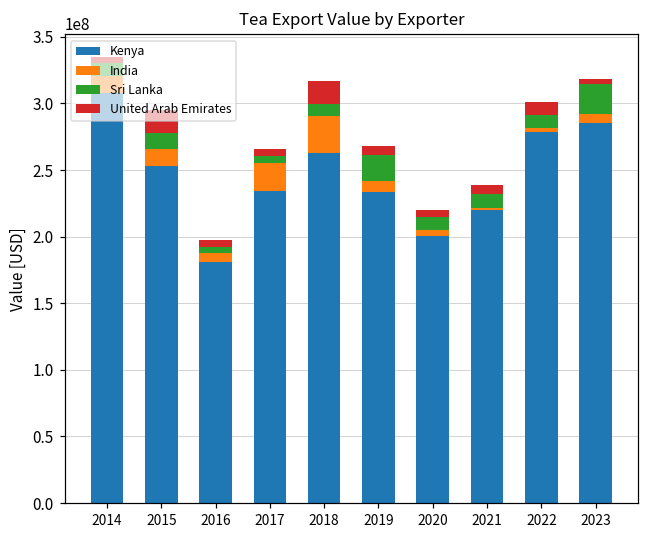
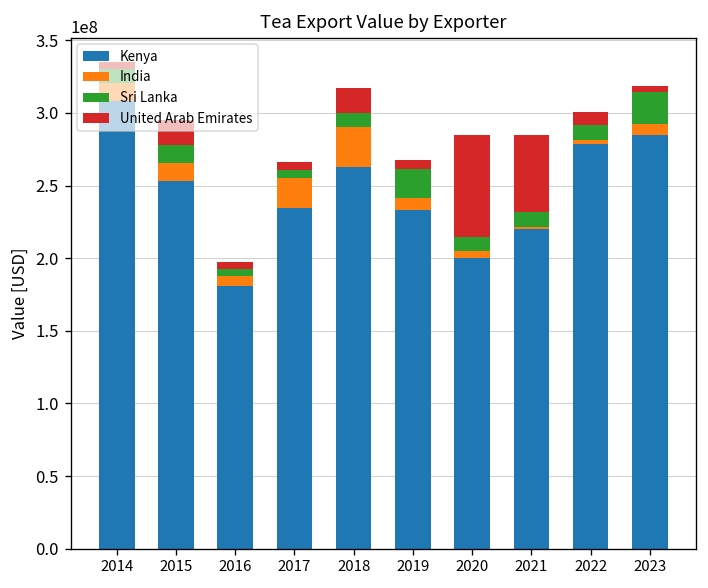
  {
    "Kenya": {
      "2015": 253000000,
      "2016": 181000000,
      "2017": 234000000,
      "2018": 263000000,
      "2019": 233000000,
      "2020": 200000000,
      "2021": 220000000,
      "2022": 279000000,
      "2023": 285000000
    },
    "India": {
      "2015": 13000000,
      "2016": 7000000,
      "2017": 21000000,
      "2018": 27000000,
      "2019": 8000000,
      "2020": 4000000,
      "2022": 3000000,
      "2023": 7000000
    },
    "Sri Lanka": {
      "2015": 12000000,
      "2016": 4000000,
      "2017": 6000000,
      "2018": 9000000,
      "2019": 20000000,
      "2020": 10000000,
      "2021": 10000000,
      "2022": 10000000,
      "2023": 22000000
    },
    "United Arab Emirates": {
      "2016": 5000000,
      "2017": 5000000,
      "2018": 17000000,
      "2019": 7000000,
-     "2020": 5000000,
-     "2021": 7000000,
+     "2020": 70000000,
+     "2021": 53000000,
      "2022": 9000000,
      "2023": 4000000
    }
  }
